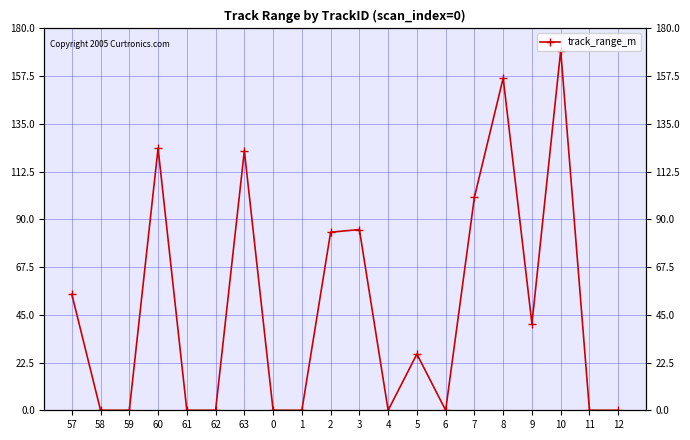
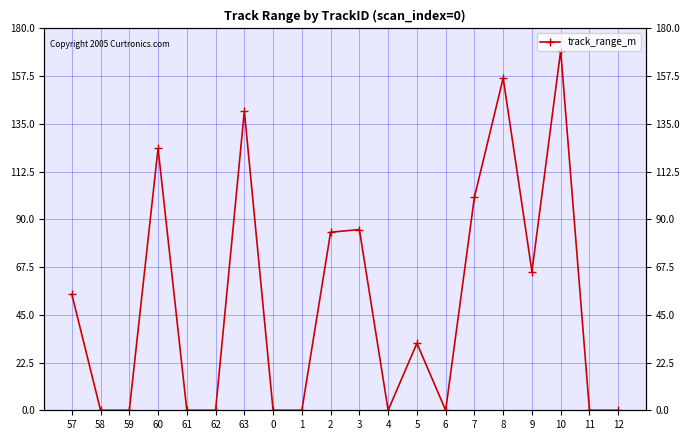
  {
    "57": 55,
    "58": 0,
    "59": 0,
    "60": 124,
    "61": 0,
    "62": 0,
-   "63": 122,
+   "63": 141,
    "0": 0,
    "1": 0,
    "2": 84,
    "3": 85,
    "4": 0,
-   "5": 27,
+   "5": 32,
    "6": 0,
    "7": 100,
    "8": 157,
-   "9": 41,
+   "9": 65,
    "11": 0,
    "12": 0
  }
